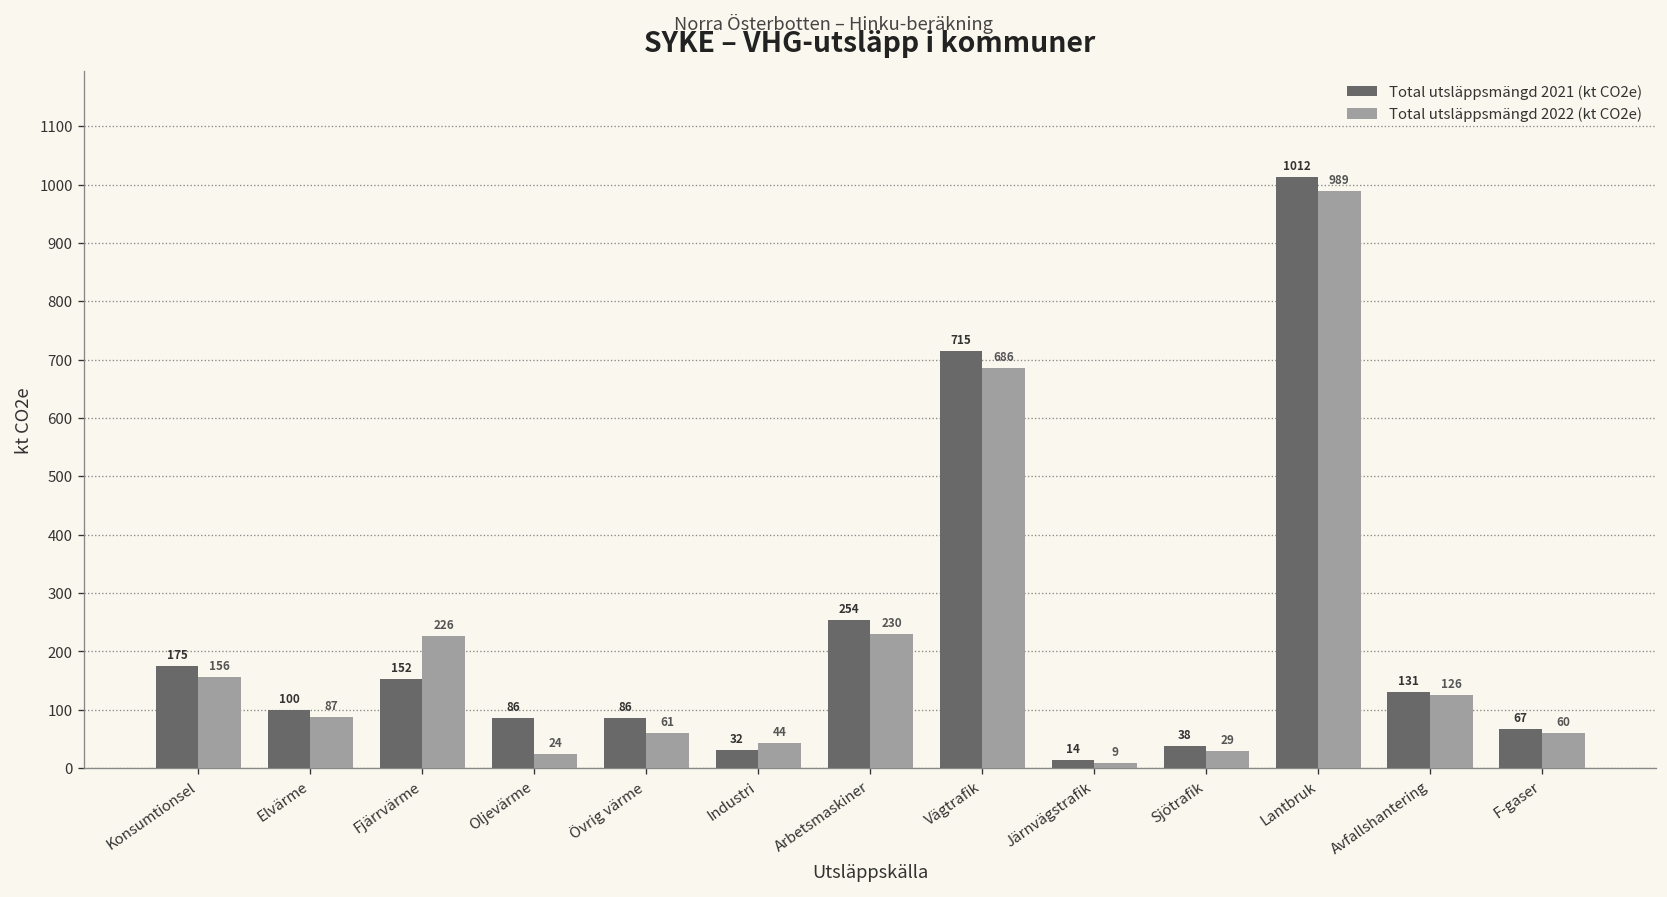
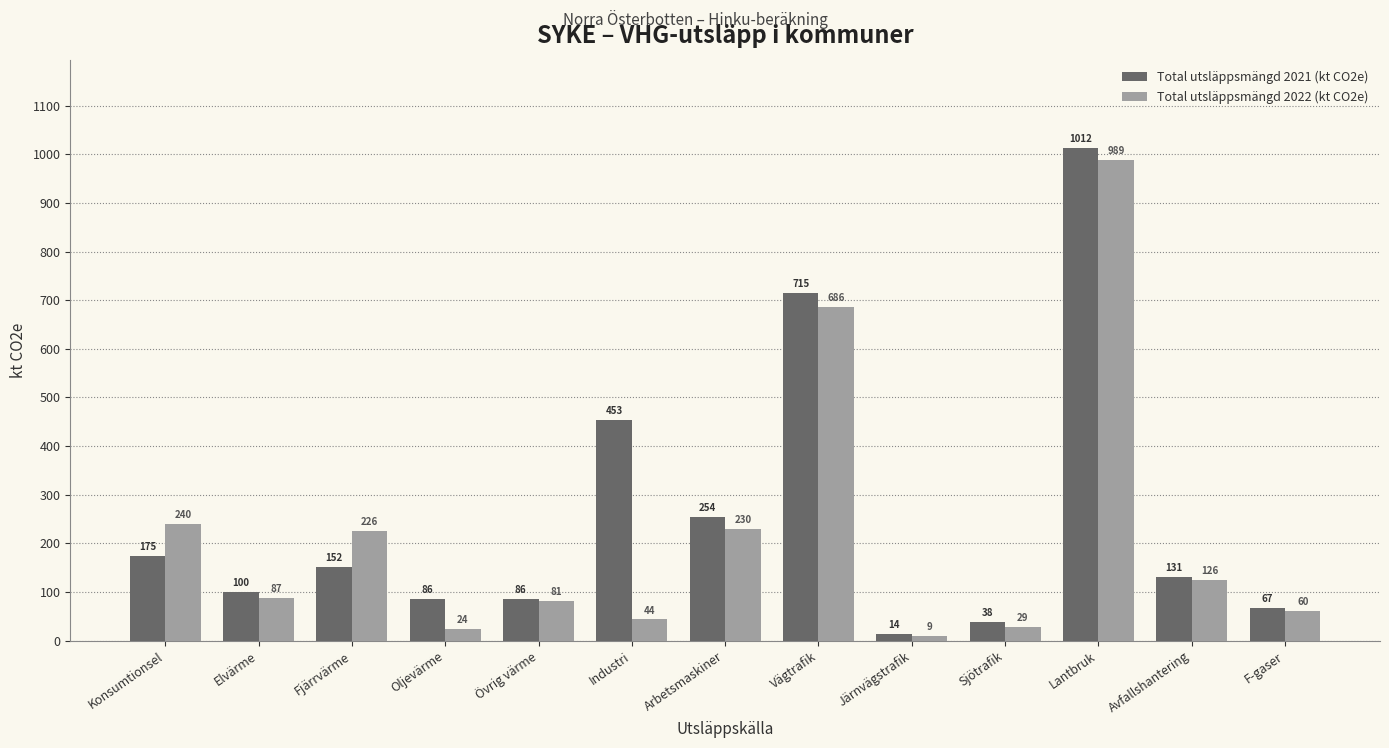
  {
    "Total utsläppsmängd 2021 (kt CO2e)": {
      "Konsumtionsel": 175,
      "Elvärme": 100,
      "Fjärrvärme": 152,
      "Oljevärme": 86,
      "Övrig värme": 86,
-     "Industri": 32,
+     "Industri": 453,
      "Arbetsmaskiner": 254,
      "Vägtrafik": 715,
      "Järnvägstrafik": 14,
      "Sjötrafik": 38,
      "Lantbruk": 1012,
      "Avfallshantering": 131,
      "F-gaser": 67
    },
    "Total utsläppsmängd 2022 (kt CO2e)": {
-     "Konsumtionsel": 156,
+     "Konsumtionsel": 240,
      "Elvärme": 87,
      "Fjärrvärme": 226,
      "Oljevärme": 24,
-     "Övrig värme": 61,
+     "Övrig värme": 81,
      "Industri": 44,
      "Arbetsmaskiner": 230,
      "Vägtrafik": 686,
      "Järnvägstrafik": 9,
      "Sjötrafik": 29,
      "Lantbruk": 989,
      "Avfallshantering": 126,
      "F-gaser": 60
    }
  }
